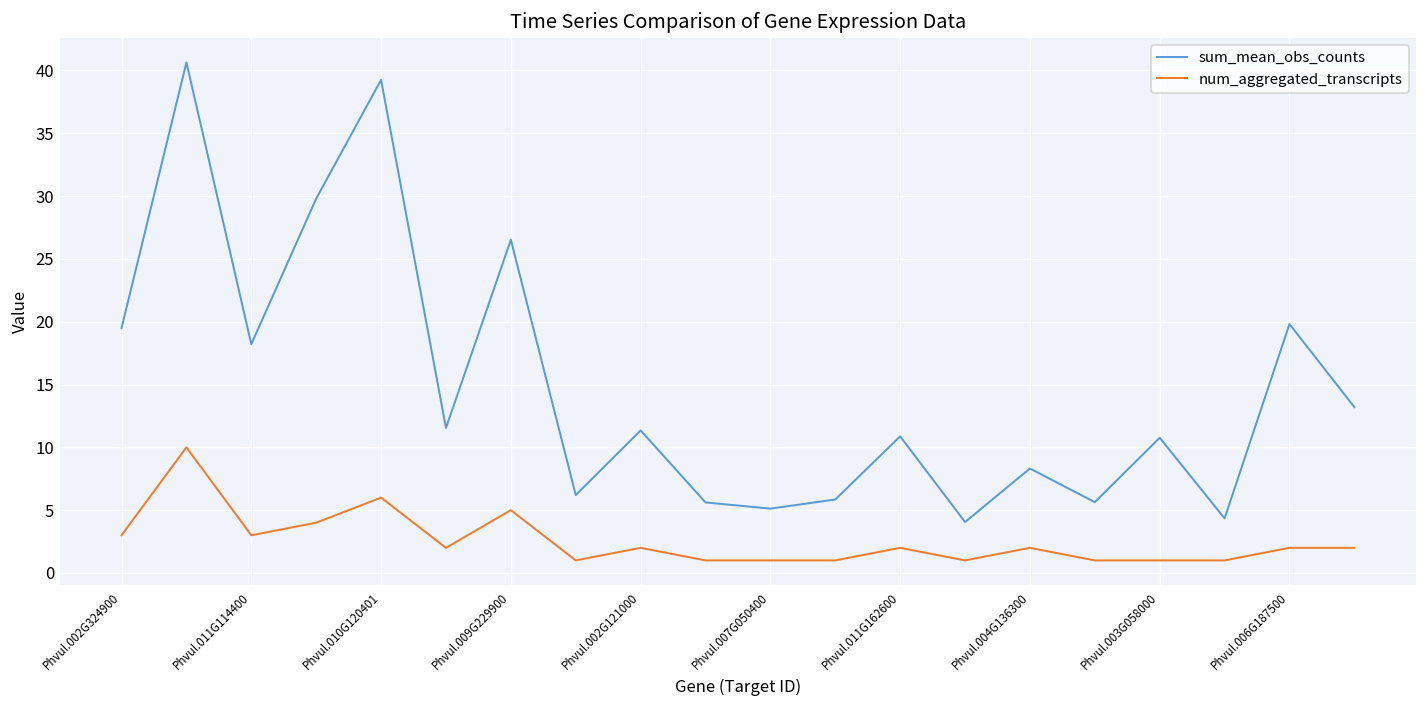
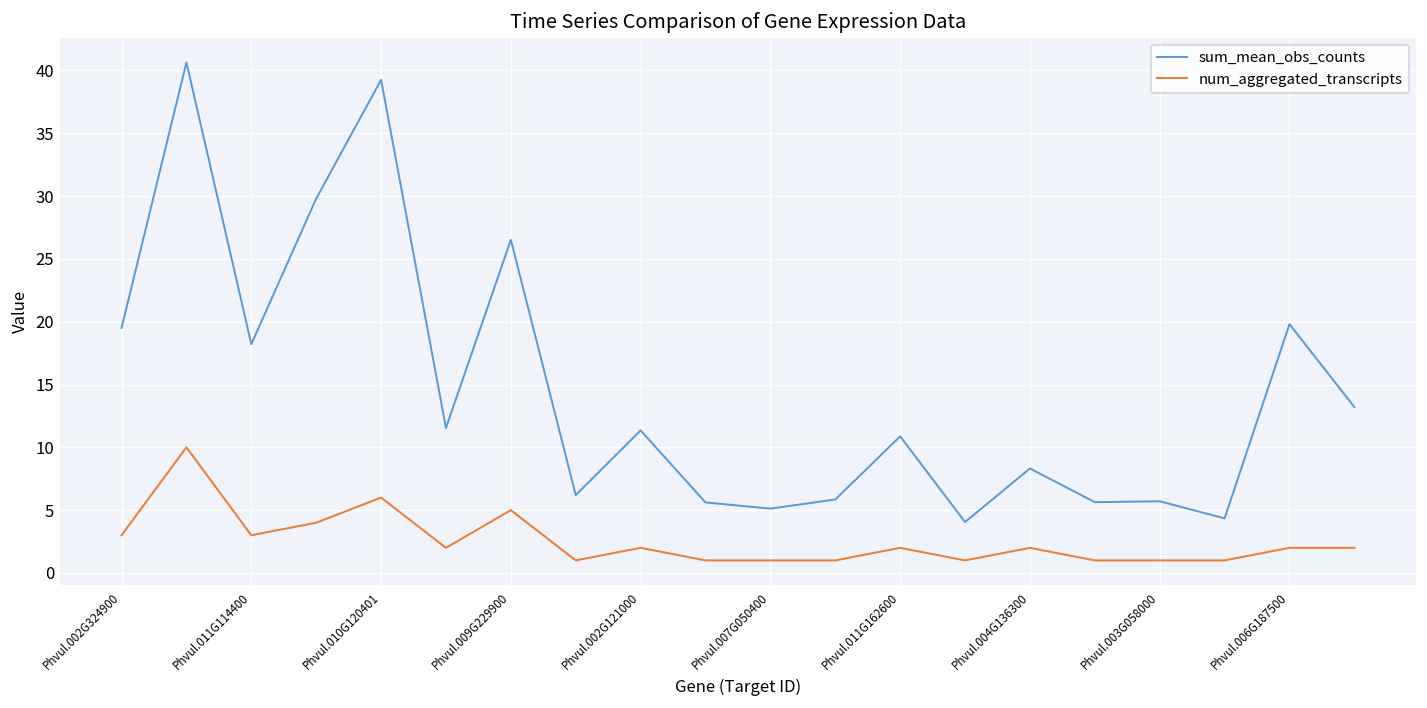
  {
    "sum_mean_obs_counts": {
      "Phvul.002G324900": 19.5,
      "Phvul.011G114400": 18.2,
      "Phvul.010G120401": 39.3,
      "Phvul.009G229900": 26.5,
      "Phvul.002G121000": 11.3,
      "Phvul.007G050400": 5.1,
      "Phvul.011G162600": 10.9,
      "Phvul.004G136300": 8.3,
-     "Phvul.003G058000": 10.8,
+     "Phvul.003G058000": 5.7,
      "Phvul.006G187500": 19.8
    },
    "num_aggregated_transcripts": {
      "Phvul.002G324900": 3.0,
      "Phvul.011G114400": 3.0,
      "Phvul.010G120401": 6.0,
      "Phvul.009G229900": 5.0,
      "Phvul.002G121000": 2.0,
      "Phvul.007G050400": 1.0,
      "Phvul.011G162600": 2.0,
      "Phvul.004G136300": 2.0,
      "Phvul.003G058000": 1.0,
      "Phvul.006G187500": 2.0
    }
  }
